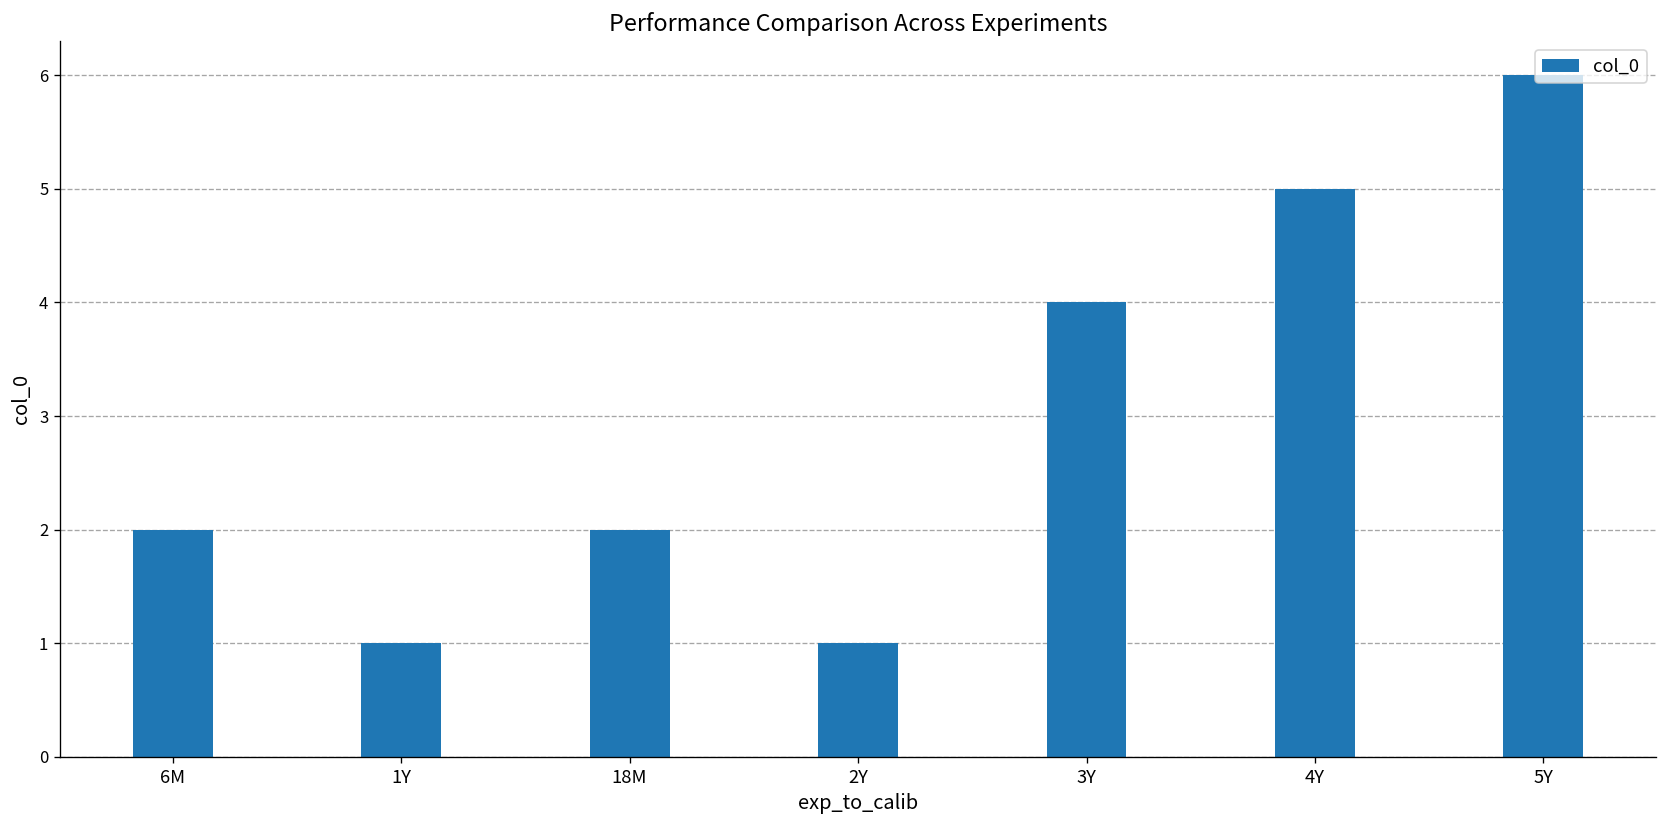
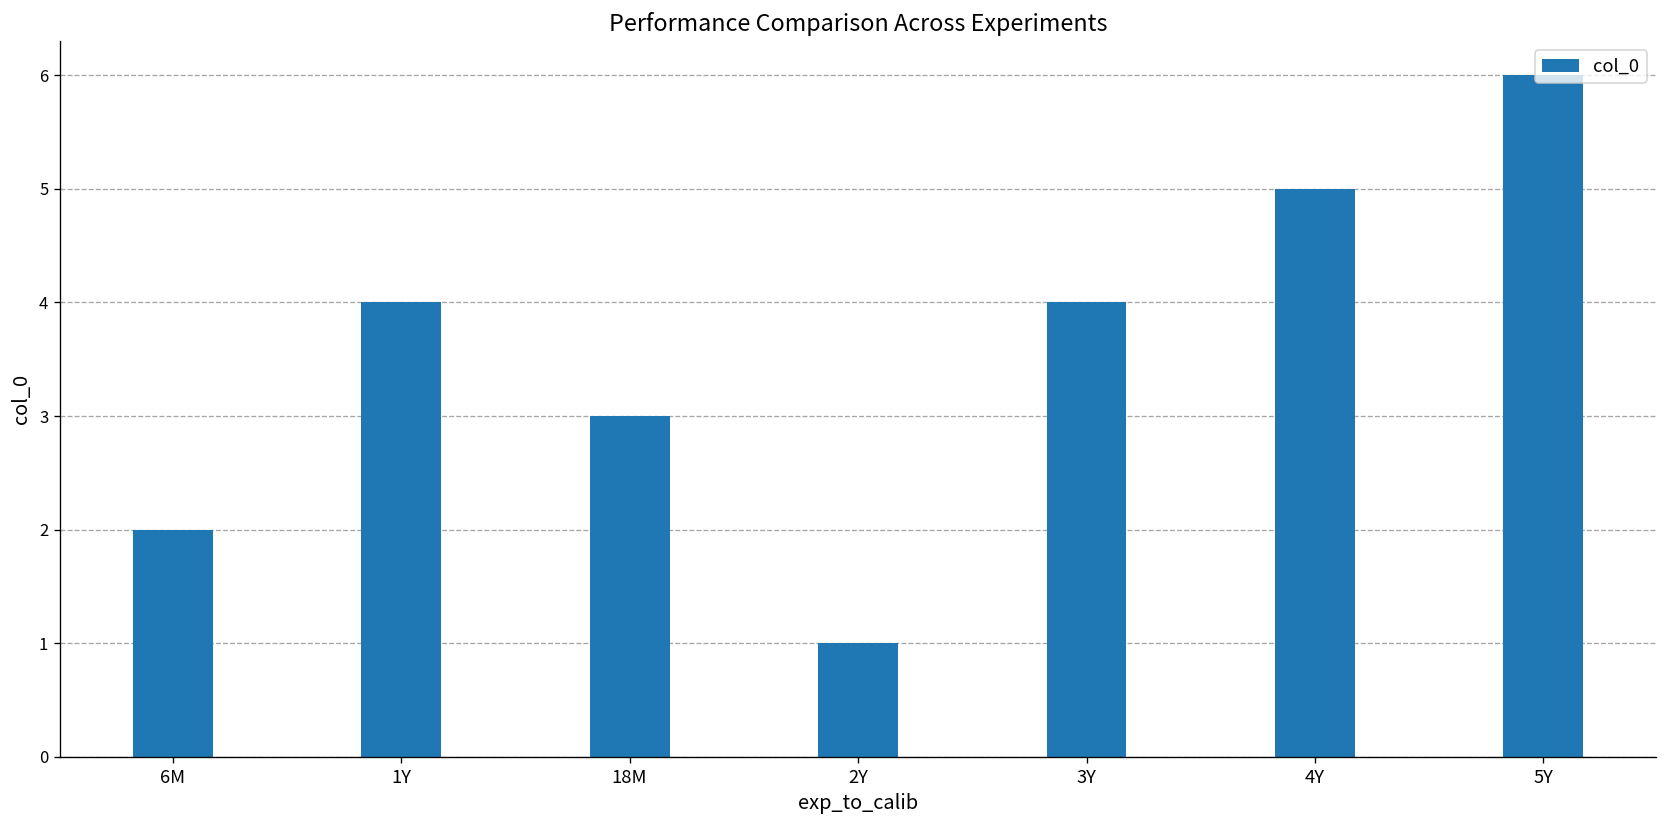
  {
    "6M": 2,
-   "1Y": 1,
-   "18M": 2,
+   "1Y": 4,
+   "18M": 3,
    "2Y": 1,
    "3Y": 4,
    "4Y": 5
  }
